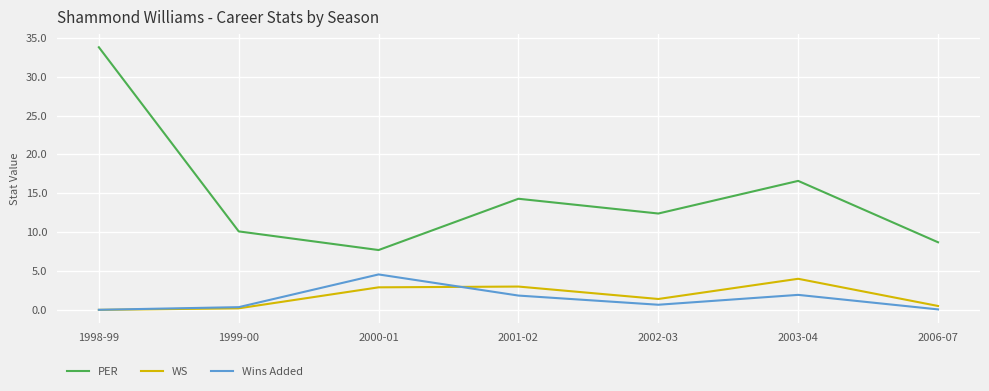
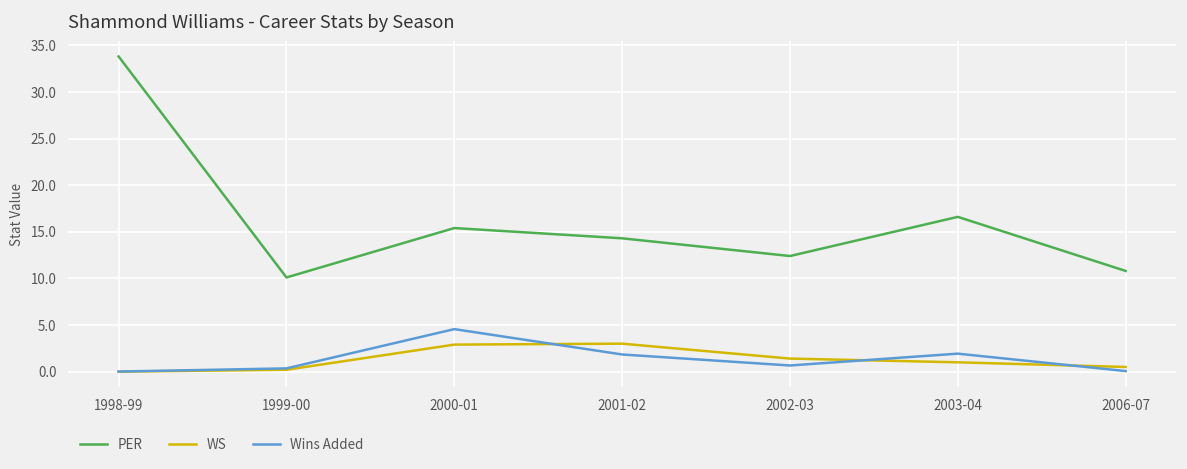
  {
    "PER": {
      "1998-99": 34,
      "1999-00": 10,
-     "2000-01": 8,
+     "2000-01": 15,
      "2001-02": 14,
      "2002-03": 12,
      "2003-04": 17,
-     "2006-07": 9
+     "2006-07": 11
    },
    "WS": {
      "2000-01": 3,
      "2001-02": 3,
      "2002-03": 1,
-     "2003-04": 4,
+     "2003-04": 1,
      "2006-07": 1
    },
    "Wins Added": {
      "2000-01": 5,
      "2001-02": 2,
      "2002-03": 1,
      "2003-04": 2,
      "2006-07": 0
    }
  }
